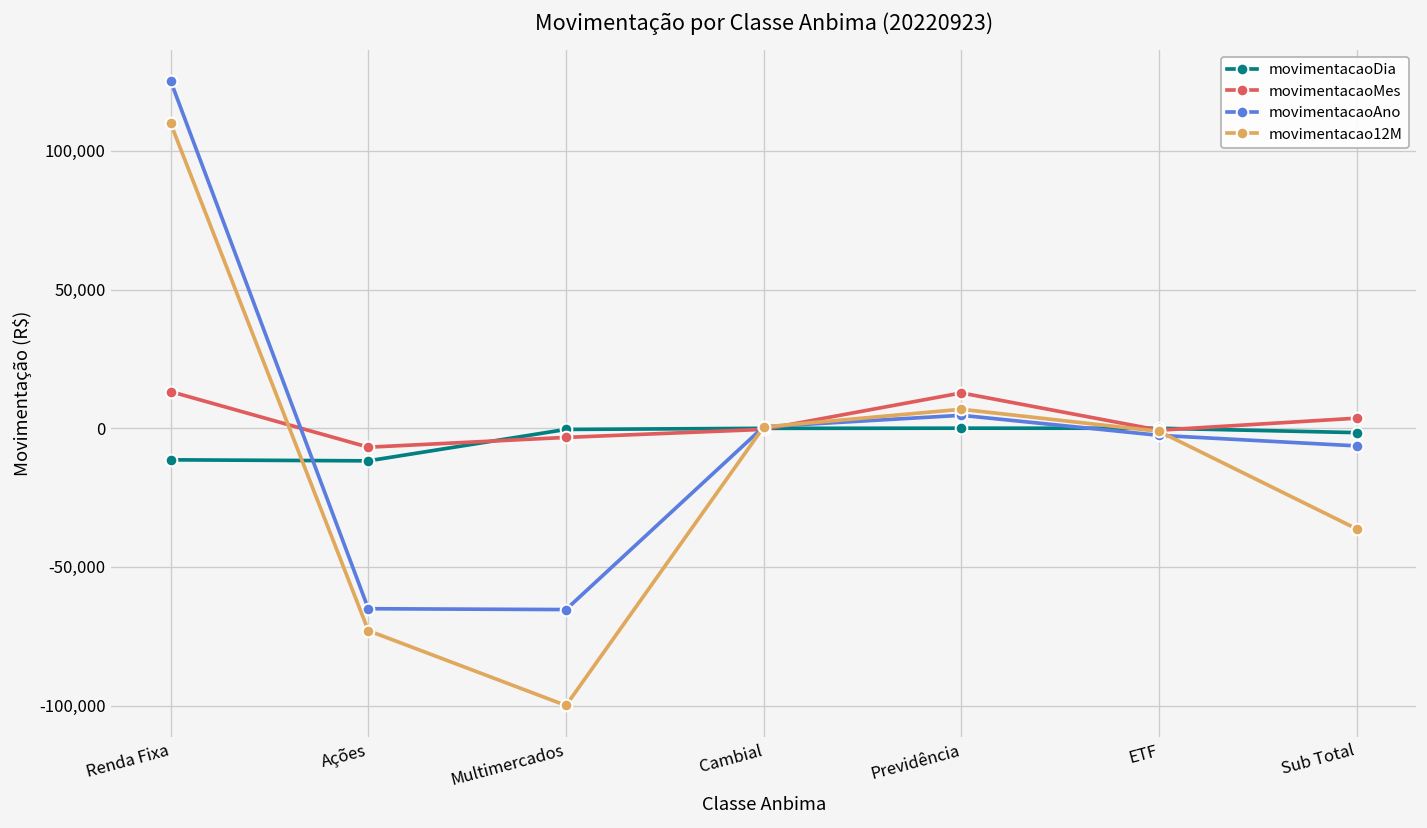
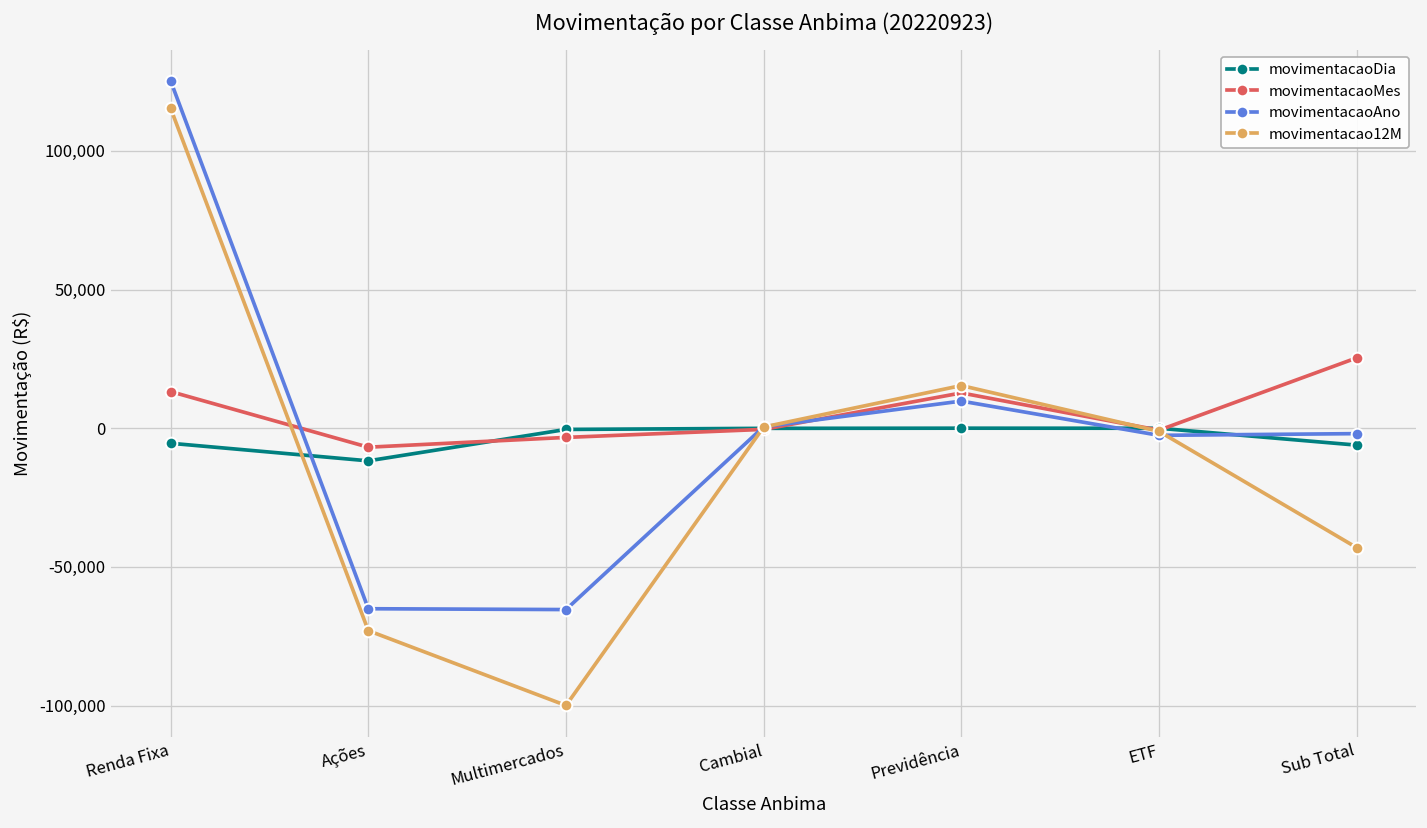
  {
    "movimentacaoDia": {
-     "Renda Fixa": "-11,000",
+     "Renda Fixa": "-5,000",
      "Ações": "-12,000",
      "Multimercados": "0",
      "Previdência": "0",
-     "Sub Total": "-2,000"
+     "Sub Total": "-6,000"
    },
    "movimentacaoMes": {
      "Renda Fixa": "13,000",
      "Ações": "-7,000",
      "Multimercados": "-3,000",
      "Previdência": "13,000",
-     "Sub Total": "4,000"
+     "Sub Total": "25,000"
    },
    "movimentacaoAno": {
      "Renda Fixa": "125,000",
      "Ações": "-65,000",
      "Multimercados": "-65,000",
-     "Previdência": "5,000",
+     "Previdência": "10,000",
      "ETF": "-3,000",
-     "Sub Total": "-6,000"
+     "Sub Total": "-2,000"
    },
    "movimentacao12M": {
-     "Renda Fixa": "110,000",
+     "Renda Fixa": "115,000",
      "Ações": "-73,000",
      "Multimercados": "-100,000",
-     "Previdência": "7,000",
-     "Sub Total": "-36,000"
+     "Previdência": "15,000",
+     "Sub Total": "-43,000"
    }
  }
